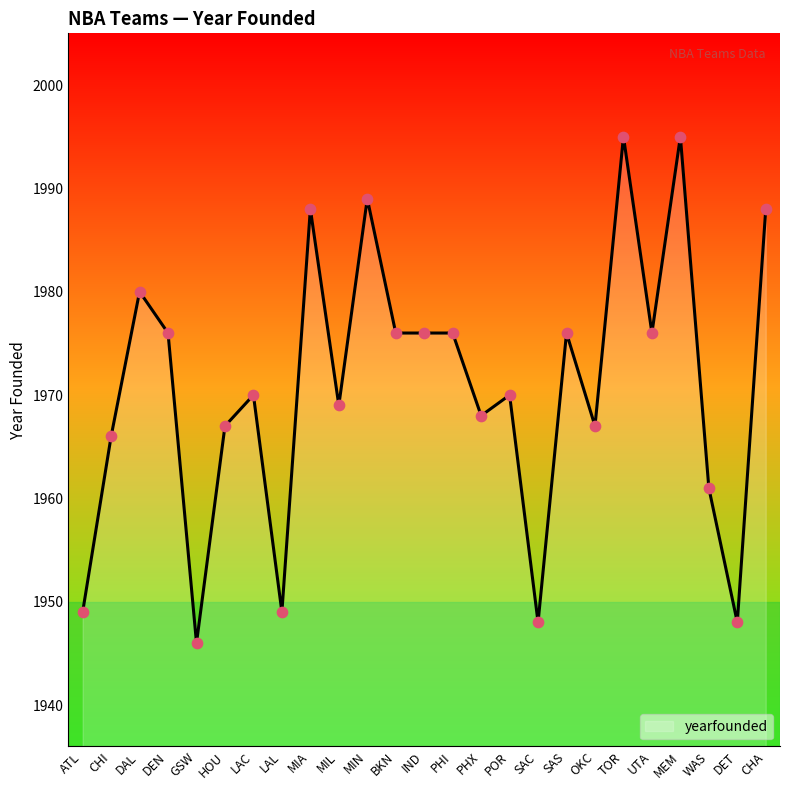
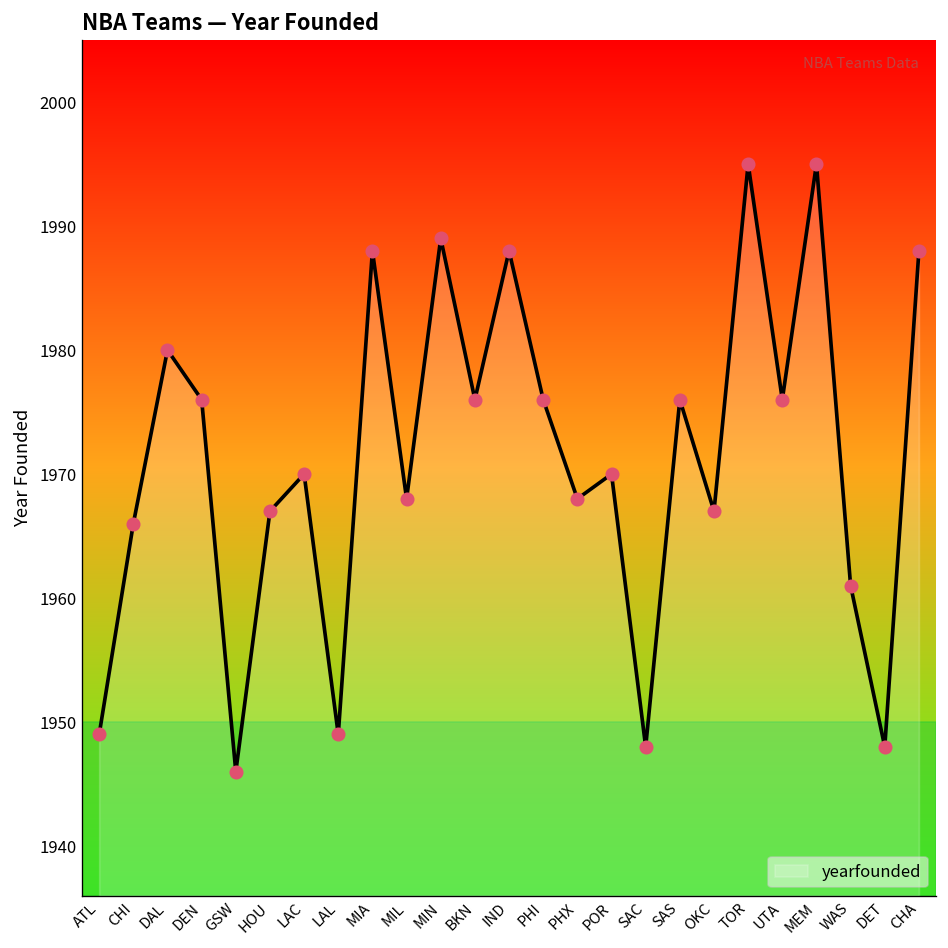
  {
    "CHI": 1966,
    "DAL": 1980,
    "DEN": 1976,
    "HOU": 1967,
    "LAC": 1970,
    "MIA": 1988,
-   "MIL": 1969,
+   "MIL": 1968,
    "MIN": 1989,
    "BKN": 1976,
-   "IND": 1976,
+   "IND": 1988,
    "PHI": 1976,
    "PHX": 1968,
    "POR": 1970,
    "SAS": 1976,
    "OKC": 1967,
    "TOR": 1995,
    "UTA": 1976,
    "MEM": 1995,
    "WAS": 1961,
    "CHA": 1988
  }
